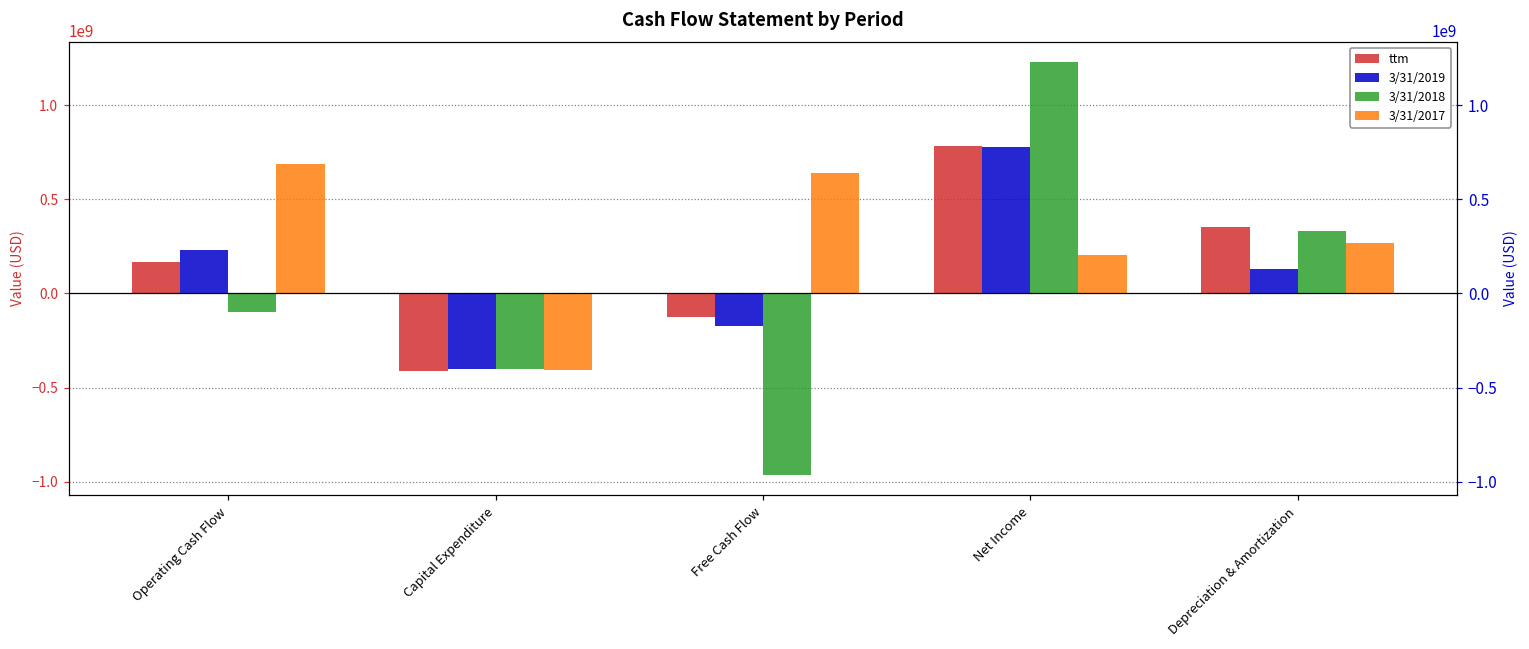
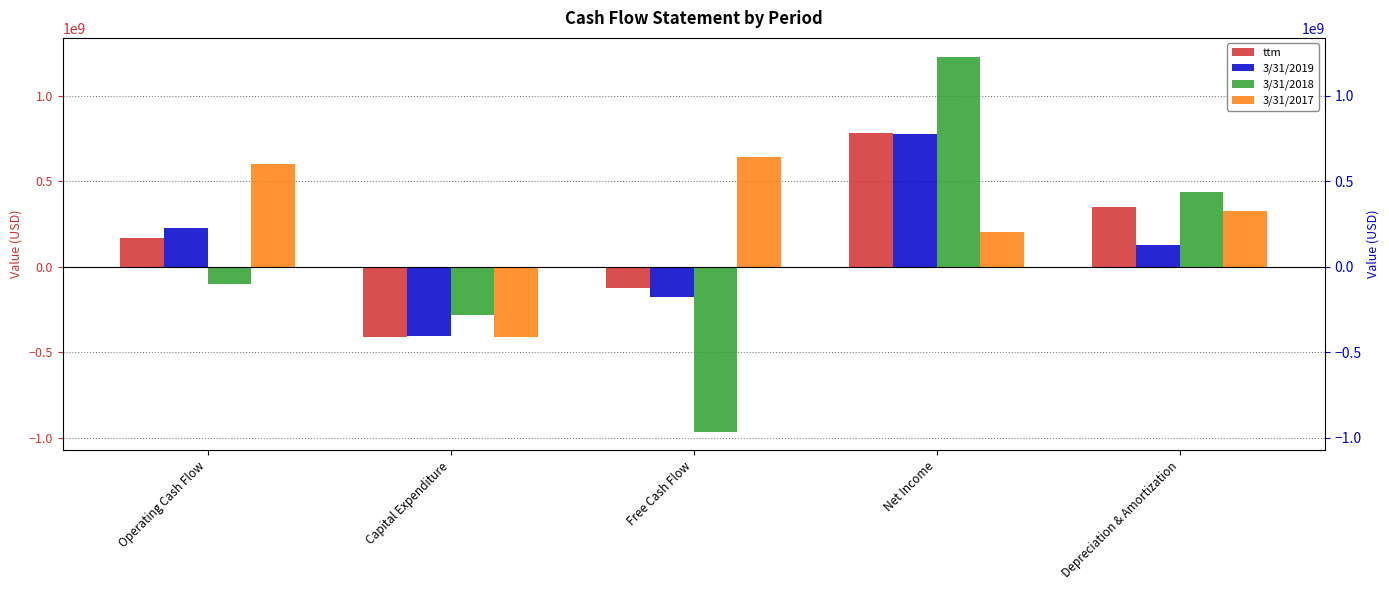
  {
    "ttm": {
      "Operating Cash Flow": 170000000,
      "Capital Expenditure": -410000000,
      "Free Cash Flow": -130000000,
      "Net Income": 780000000,
      "Depreciation & Amortization": 350000000
    },
    "3/31/2019": {
      "Operating Cash Flow": 230000000,
      "Capital Expenditure": -400000000,
      "Free Cash Flow": -180000000,
      "Net Income": 780000000,
      "Depreciation & Amortization": 130000000
    },
    "3/31/2018": {
      "Operating Cash Flow": -100000000,
-     "Capital Expenditure": -400000000,
+     "Capital Expenditure": -280000000,
      "Free Cash Flow": -960000000,
      "Net Income": 1230000000,
-     "Depreciation & Amortization": 330000000
+     "Depreciation & Amortization": 440000000
    },
    "3/31/2017": {
-     "Operating Cash Flow": 690000000,
+     "Operating Cash Flow": 600000000,
      "Capital Expenditure": -410000000,
      "Free Cash Flow": 640000000,
      "Net Income": 200000000,
-     "Depreciation & Amortization": 270000000
+     "Depreciation & Amortization": 330000000
    }
  }
